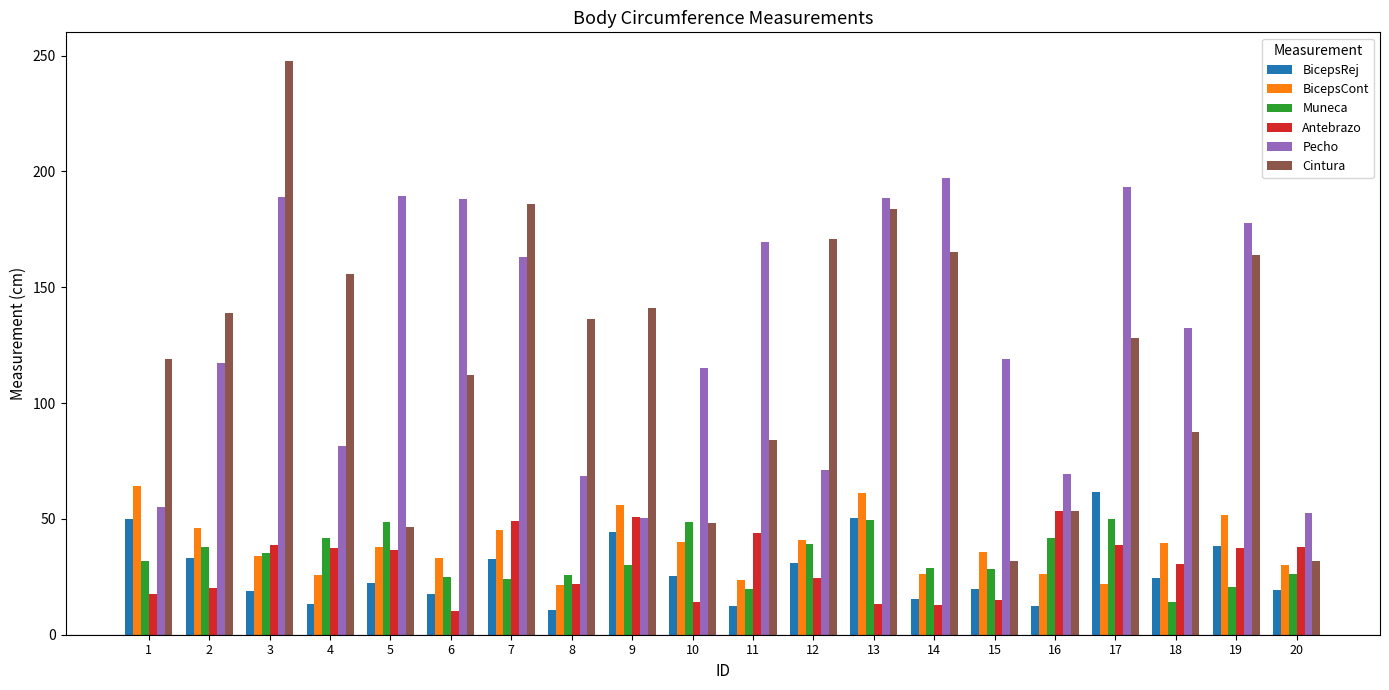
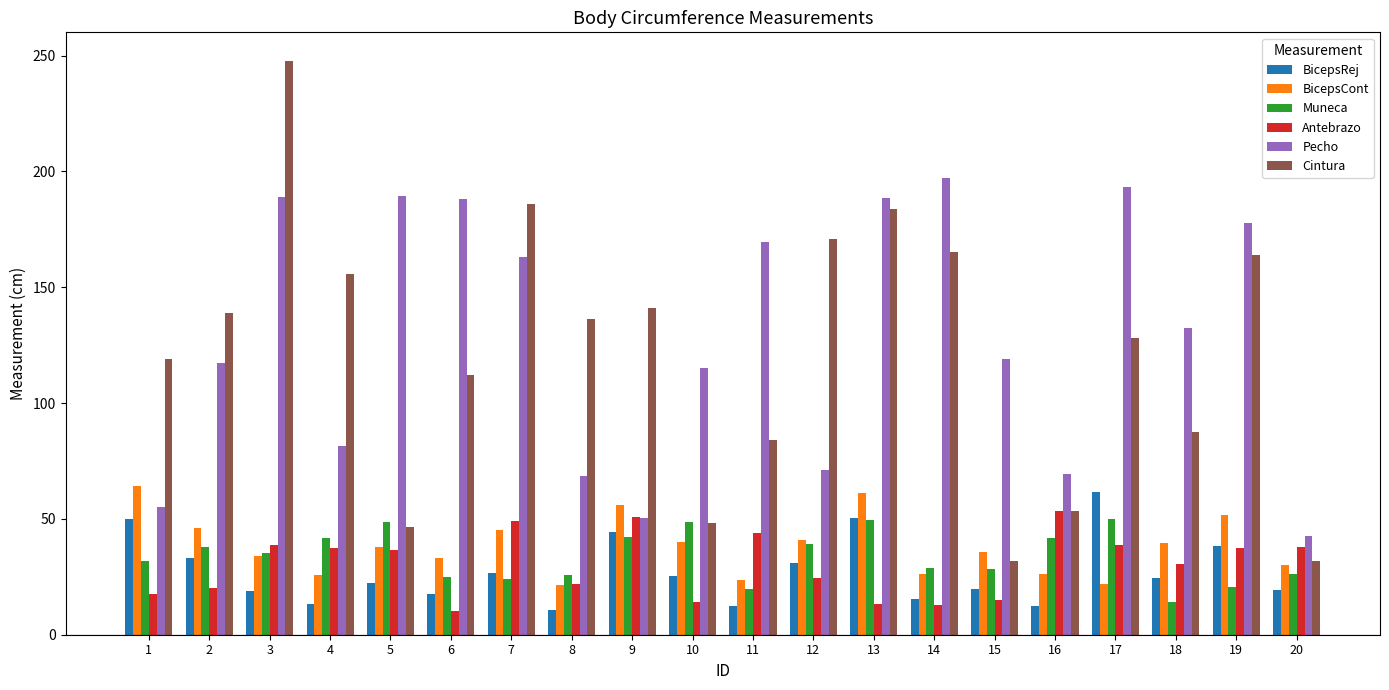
  {
    "BicepsRej": {
      "1": 50,
      "2": 33,
      "3": 19,
      "4": 13,
      "5": 23,
      "6": 18,
-     "7": 33,
+     "7": 27,
      "8": 10,
      "9": 44,
      "10": 25,
      "11": 12,
      "12": 31,
      "13": 50,
      "14": 15,
      "15": 20,
      "16": 12,
      "17": 62,
      "18": 24,
      "19": 38,
      "20": 19
    },
    "BicepsCont": {
      "1": 64,
      "2": 46,
      "3": 34,
      "4": 26,
      "5": 38,
      "6": 33,
      "7": 45,
      "8": 22,
      "9": 56,
      "10": 40,
      "11": 23,
      "12": 41,
      "13": 61,
      "14": 26,
      "15": 36,
      "16": 26,
      "17": 22,
      "18": 39,
      "19": 52,
      "20": 30
    },
    "Muneca": {
      "1": 32,
      "2": 38,
      "3": 35,
      "4": 42,
      "5": 48,
      "6": 25,
      "7": 24,
      "8": 26,
-     "9": 30,
+     "9": 42,
      "10": 49,
      "11": 20,
      "12": 39,
      "13": 50,
      "14": 29,
      "15": 28,
      "16": 42,
      "17": 50,
      "18": 14,
      "19": 21,
      "20": 26
    },
    "Antebrazo": {
      "1": 17,
      "2": 20,
      "3": 39,
      "4": 37,
      "5": 36,
      "6": 10,
      "7": 49,
      "8": 22,
      "9": 51,
      "10": 14,
      "11": 44,
      "12": 25,
      "13": 13,
      "14": 13,
      "15": 15,
      "16": 54,
      "17": 39,
      "18": 31,
      "19": 37,
      "20": 38
    },
    "Pecho": {
      "1": 55,
      "2": 117,
      "3": 189,
      "4": 81,
      "5": 189,
      "6": 188,
      "7": 163,
      "8": 68,
      "9": 50,
      "10": 115,
      "11": 169,
      "12": 71,
      "13": 189,
      "14": 197,
      "15": 119,
      "16": 69,
      "17": 193,
      "18": 132,
      "19": 178,
-     "20": 53
+     "20": 43
    },
    "Cintura": {
      "1": 119,
      "2": 139,
      "3": 248,
      "4": 156,
      "5": 46,
      "6": 112,
      "7": 186,
      "8": 136,
      "9": 141,
      "10": 48,
      "11": 84,
      "12": 171,
      "13": 184,
      "14": 165,
      "15": 32,
      "16": 53,
      "17": 128,
      "18": 87,
      "19": 164,
      "20": 32
    }
  }
